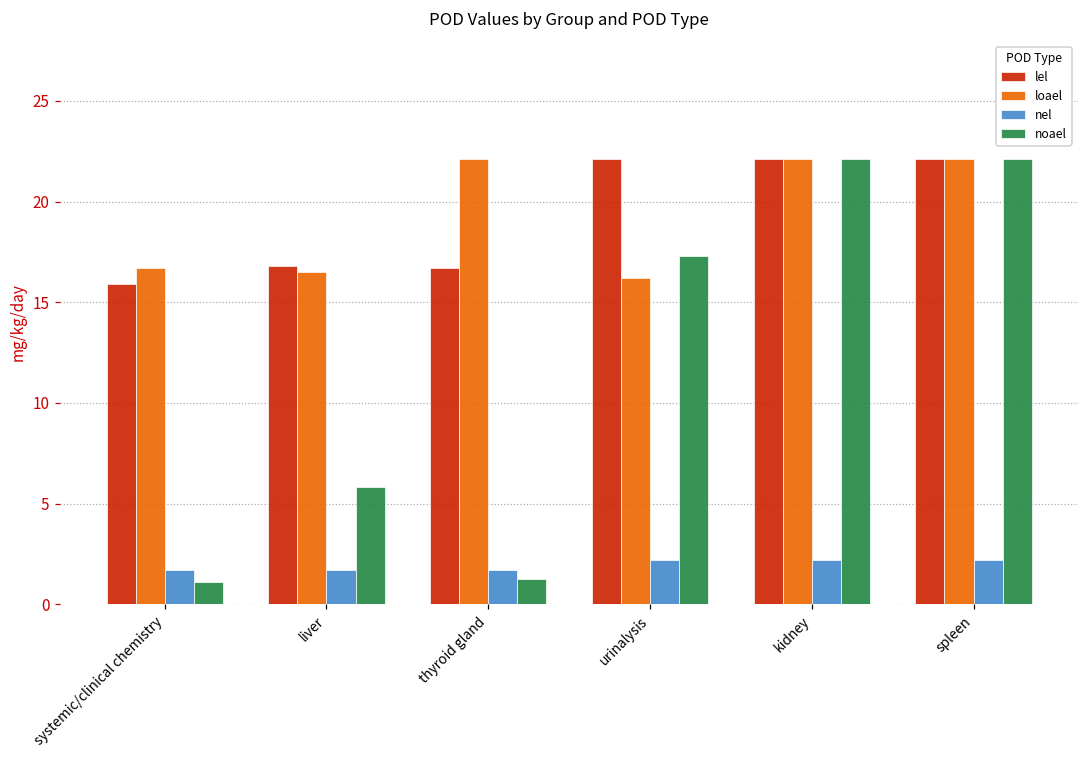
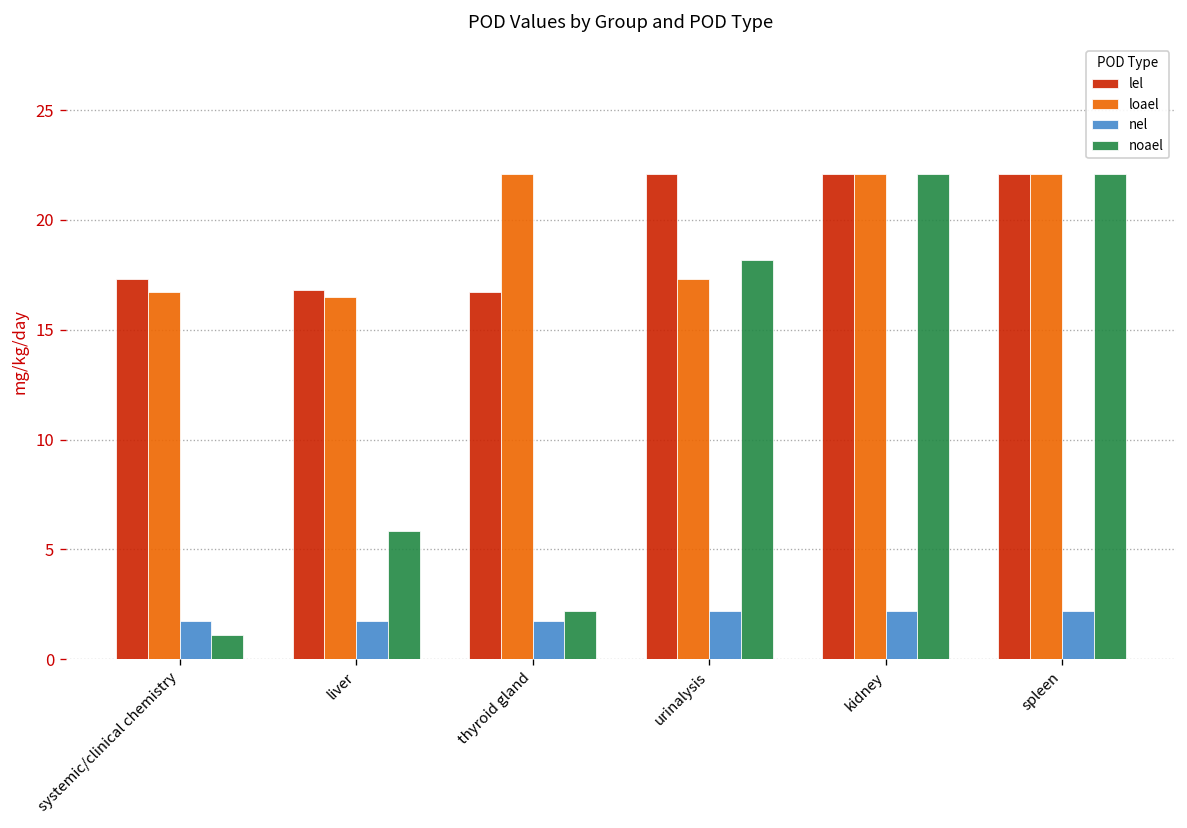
  {
    "lel": {
-     "systemic/clinical chemistry": 15.9,
+     "systemic/clinical chemistry": 17.3,
      "liver": 16.8,
      "thyroid gland": 16.7,
      "urinalysis": 22.1,
      "kidney": 22.1,
      "spleen": 22.1
    },
    "loael": {
      "systemic/clinical chemistry": 16.7,
      "liver": 16.5,
      "thyroid gland": 22.1,
-     "urinalysis": 16.2,
+     "urinalysis": 17.3,
      "kidney": 22.1,
      "spleen": 22.1
    },
    "nel": {
      "systemic/clinical chemistry": 1.7,
      "liver": 1.7,
      "thyroid gland": 1.7,
      "urinalysis": 2.2,
      "kidney": 2.2,
      "spleen": 2.2
    },
    "noael": {
      "systemic/clinical chemistry": 1.1,
      "liver": 5.8,
-     "thyroid gland": 1.2,
-     "urinalysis": 17.3,
+     "thyroid gland": 2.2,
+     "urinalysis": 18.2,
      "kidney": 22.1,
      "spleen": 22.1
    }
  }
